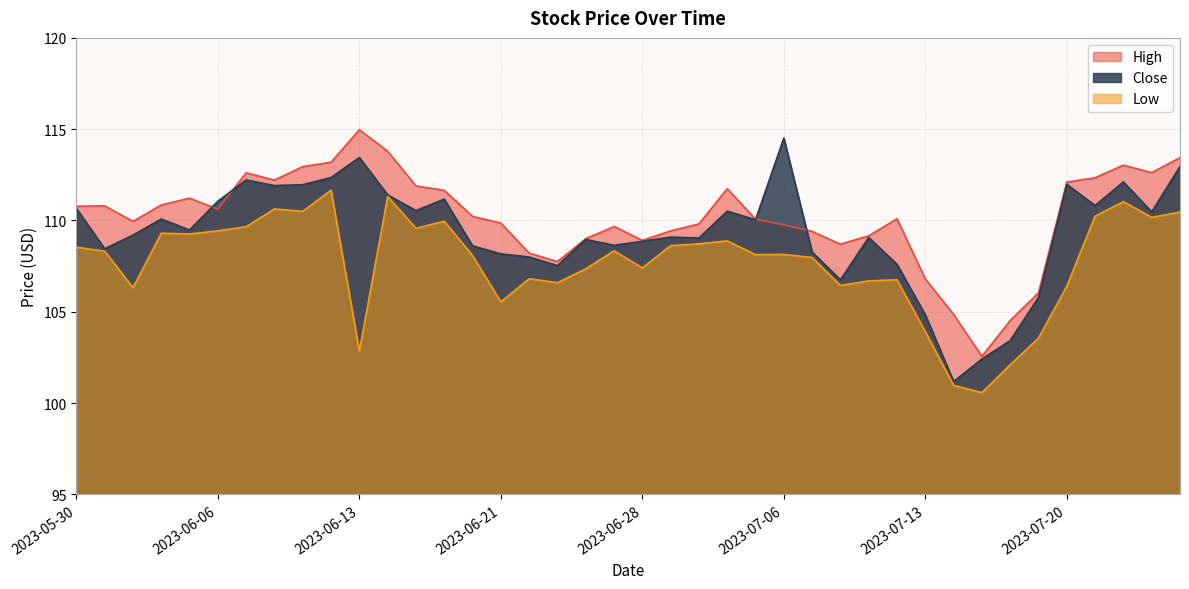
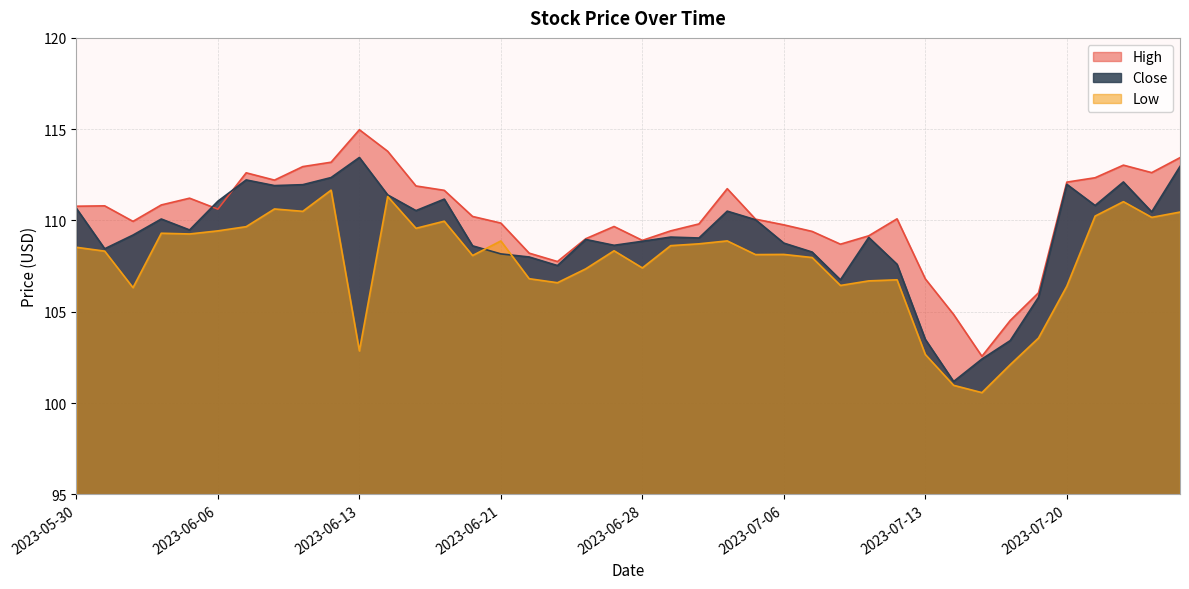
  {
    "High": {
      "2023-06-06": 110.6,
      "2023-06-13": 115.0,
      "2023-06-21": 109.9,
      "2023-07-06": 109.8,
      "2023-07-13": 106.8
    },
    "Close": {
      "2023-06-06": 111.1,
      "2023-06-13": 113.4,
      "2023-06-21": 108.2,
-     "2023-07-06": 114.5,
-     "2023-07-13": 104.8
+     "2023-07-06": 108.8,
+     "2023-07-13": 103.5
    },
    "Low": {
      "2023-05-30": 108.5,
      "2023-06-06": 109.4,
      "2023-06-13": 102.9,
-     "2023-06-21": 105.5,
+     "2023-06-21": 108.9,
      "2023-06-28": 107.4,
      "2023-07-06": 108.1,
-     "2023-07-13": 103.9,
+     "2023-07-13": 102.7,
      "2023-07-20": 106.4
    }
  }
